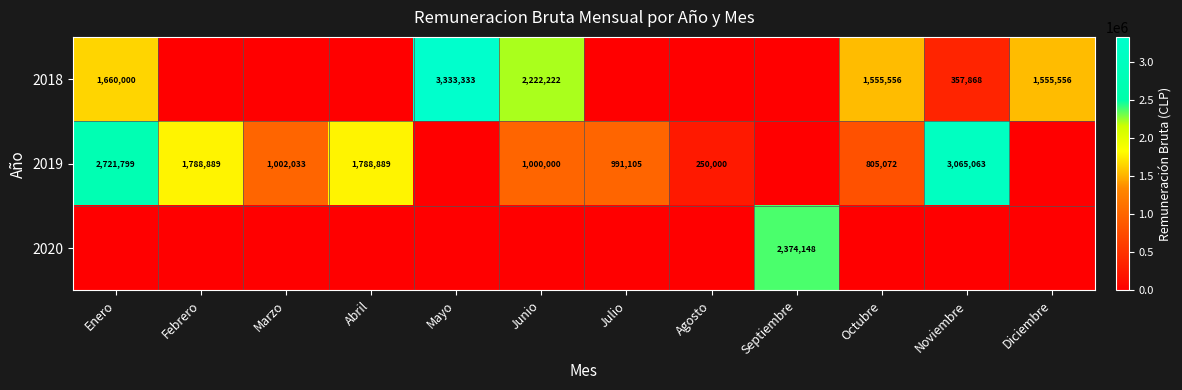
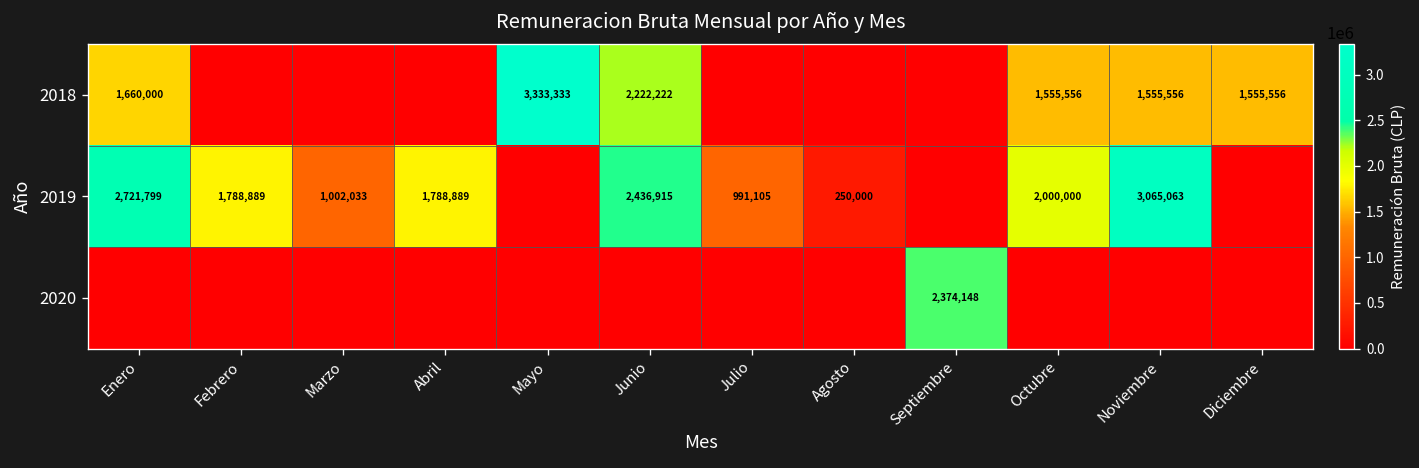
  {
    "2018": {
      "Enero": "1,660,000",
      "Mayo": "3,333,333",
      "Junio": "2,222,222",
      "Octubre": "1,555,556",
-     "Noviembre": "357,868",
+     "Noviembre": "1,555,556",
      "Diciembre": "1,555,556"
    },
    "2019": {
      "Enero": "2,721,799",
      "Febrero": "1,788,889",
      "Marzo": "1,002,033",
      "Abril": "1,788,889",
-     "Junio": "1,000,000",
+     "Junio": "2,436,915",
      "Julio": "991,105",
      "Agosto": "250,000",
-     "Octubre": "805,072",
+     "Octubre": "2,000,000",
      "Noviembre": "3,065,063"
    },
    "2020": {
      "Septiembre": "2,374,148"
    }
  }
